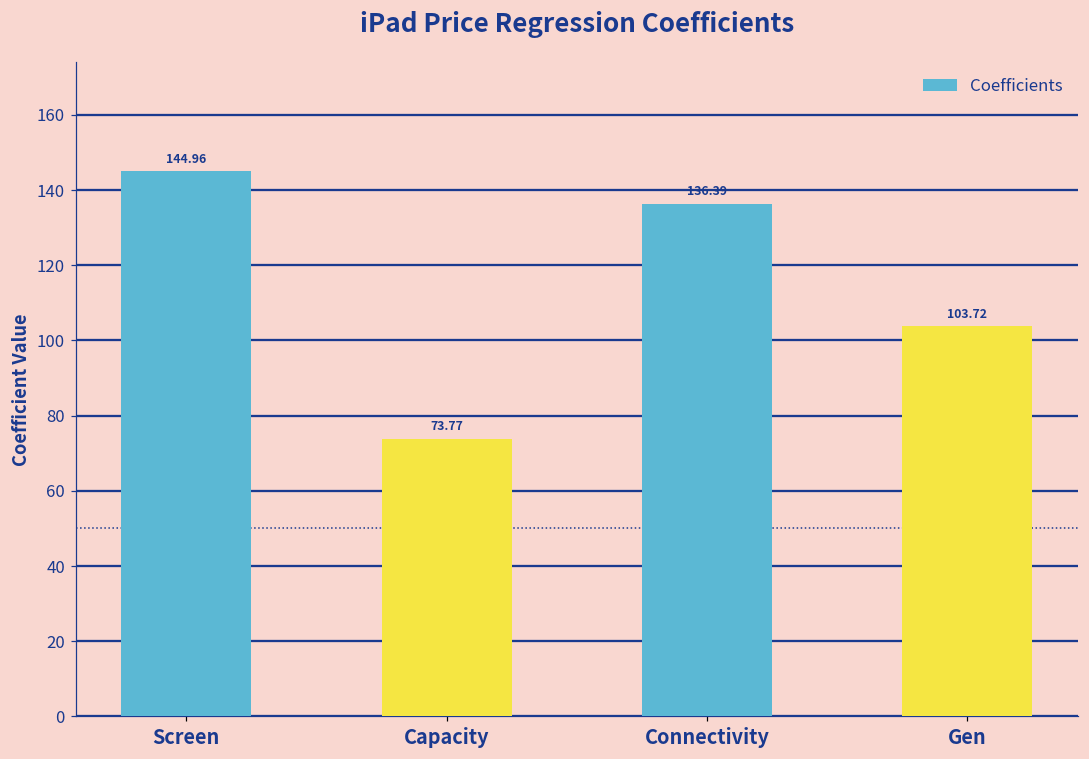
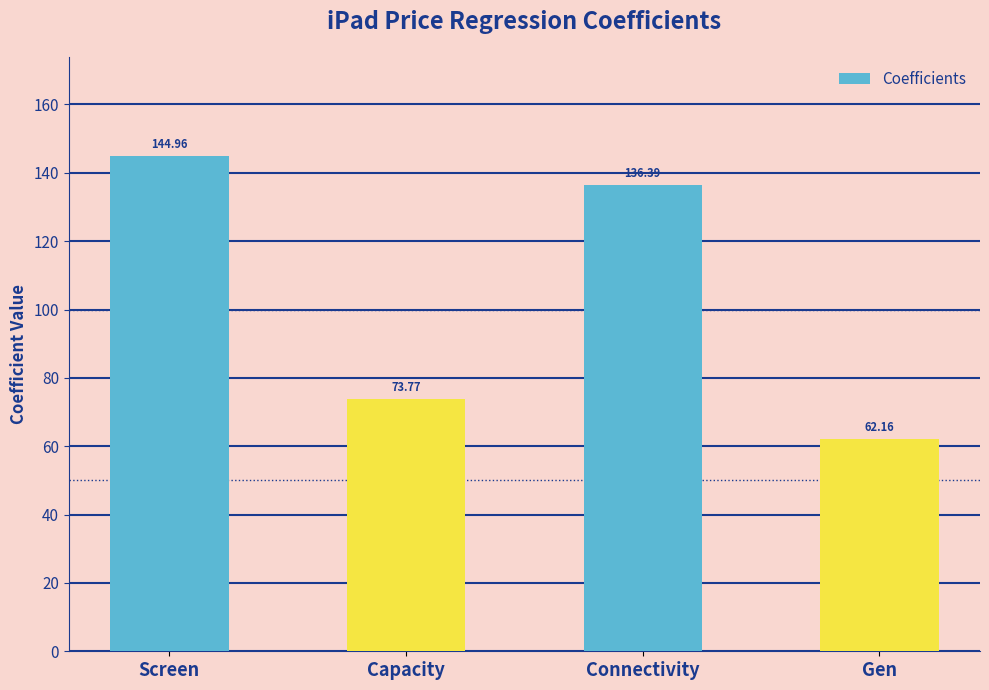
  {
    "Screen": 144.96,
    "Capacity": 73.77,
    "Connectivity": 136.39,
-   "Gen": 103.72
+   "Gen": 62.16
  }
